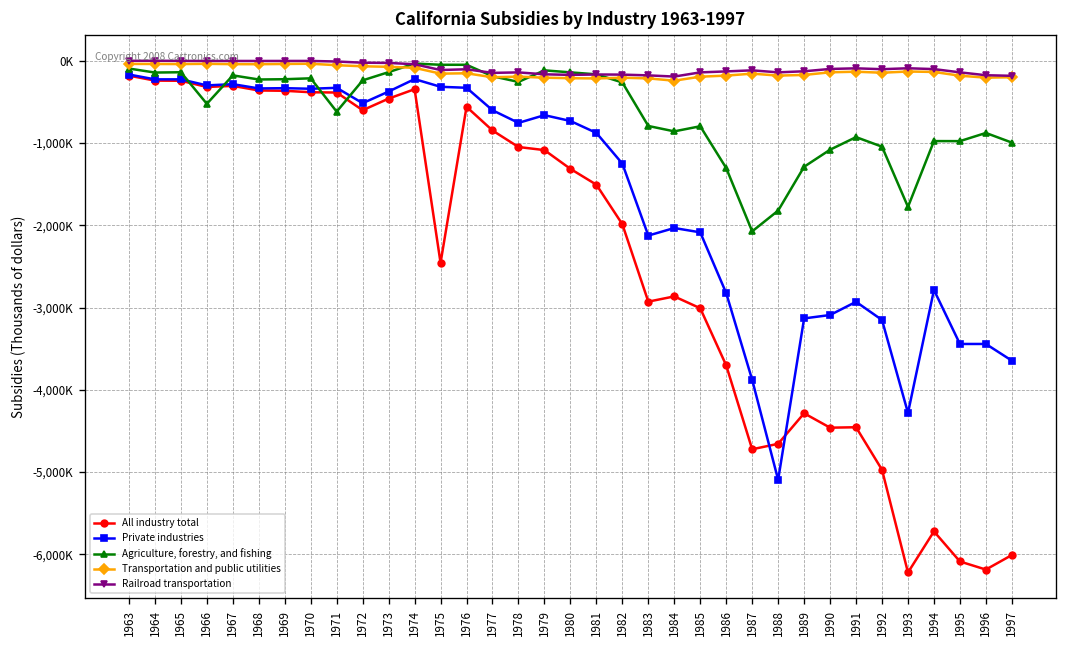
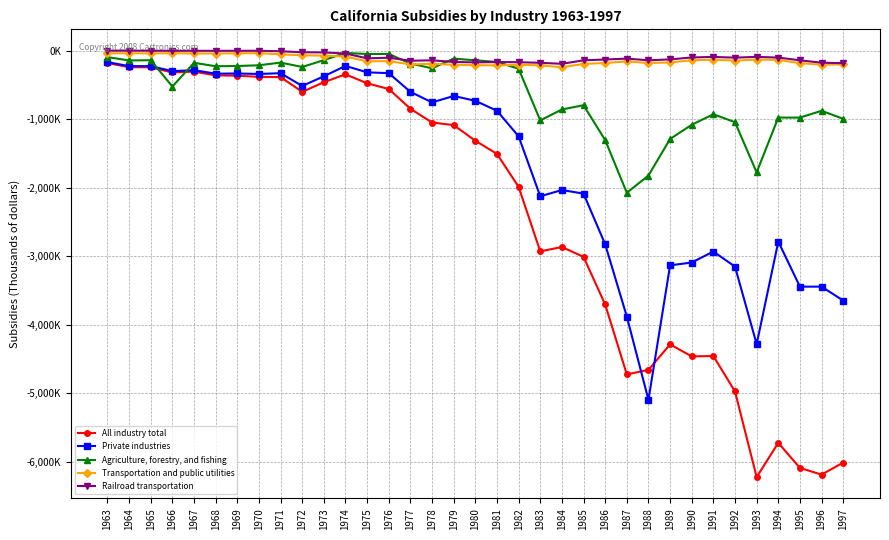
  {
    "All industry total": {
      "1970": "-400,000",
      "1971": "-400,000",
      "1972": "-600,000",
      "1973": "-500,000",
      "1974": "-300,000",
-     "1975": "-2,500,000",
+     "1975": "-500,000",
      "1976": "-600,000",
      "1977": "-800,000",
      "1978": "-1,000,000",
      "1979": "-1,100,000",
      "1980": "-1,300,000",
      "1981": "-1,500,000",
      "1982": "-2,000,000",
      "1983": "-2,900,000",
      "1984": "-2,900,000",
      "1985": "-3,000,000",
      "1986": "-3,700,000",
      "1987": "-4,700,000",
      "1988": "-4,700,000",
      "1989": "-4,300,000",
      "1990": "-4,500,000",
      "1991": "-4,500,000",
      "1992": "-5,000,000",
      "1993": "-6,200,000",
      "1994": "-5,700,000",
      "1995": "-6,100,000",
      "1996": "-6,200,000",
      "1997": "-6,000,000"
    },
    "Private industries": {
      "1970": "-300,000",
      "1971": "-300,000",
      "1972": "-500,000",
      "1973": "-400,000",
      "1974": "-200,000",
      "1975": "-300,000",
      "1976": "-300,000",
      "1977": "-600,000",
      "1978": "-800,000",
      "1979": "-700,000",
      "1980": "-700,000",
      "1981": "-900,000",
      "1982": "-1,300,000",
      "1983": "-2,100,000",
      "1984": "-2,000,000",
      "1985": "-2,100,000",
      "1986": "-2,800,000",
      "1987": "-3,900,000",
      "1988": "-5,100,000",
      "1989": "-3,100,000",
      "1990": "-3,100,000",
      "1991": "-2,900,000",
      "1992": "-3,200,000",
      "1993": "-4,300,000",
      "1994": "-2,800,000",
      "1995": "-3,400,000",
      "1996": "-3,400,000",
      "1997": "-3,600,000"
    },
    "Agriculture, forestry, and fishing": {
      "1963": "-100,000",
      "1964": "-100,000",
      "1965": "-100,000",
      "1966": "-500,000",
      "1967": "-200,000",
      "1968": "-200,000",
      "1969": "-200,000",
      "1970": "-200,000",
-     "1971": "-600,000",
+     "1971": "-200,000",
      "1972": "-200,000",
      "1973": "-100,000",
      "1975": "0",
      "1976": "0",
      "1978": "-300,000",
      "1979": "-100,000",
      "1982": "-300,000",
-     "1983": "-800,000",
+     "1983": "-1,000,000",
      "1984": "-900,000",
      "1985": "-800,000",
      "1986": "-1,300,000",
      "1987": "-2,100,000",
      "1988": "-1,800,000",
      "1989": "-1,300,000",
      "1990": "-1,100,000",
      "1991": "-900,000",
      "1992": "-1,000,000",
      "1993": "-1,800,000",
      "1994": "-1,000,000",
      "1995": "-1,000,000",
      "1996": "-900,000",
      "1997": "-1,000,000"
    },
    "Transportation and public utilities": {
      "1963": "0",
      "1964": "0",
      "1965": "0",
      "1967": "0",
      "1968": "0",
      "1971": "-100,000",
      "1972": "-100,000",
      "1973": "-100,000",
      "1974": "-100,000",
      "1975": "-200,000",
      "1976": "-200,000",
      "1978": "-200,000",
      "1979": "-200,000",
      "1980": "-200,000",
      "1981": "-200,000",
      "1982": "-200,000",
      "1984": "-200,000",
      "1985": "-200,000",
      "1986": "-200,000",
      "1987": "-200,000",
      "1988": "-200,000",
      "1989": "-200,000",
      "1990": "-100,000",
      "1991": "-100,000",
      "1992": "-100,000",
      "1993": "-100,000",
      "1995": "-200,000"
    },
    "Railroad transportation": {
      "1968": "0",
      "1971": "0",
      "1972": "0",
      "1973": "0",
      "1975": "-100,000",
      "1976": "-100,000",
      "1977": "-100,000",
      "1978": "-100,000",
      "1979": "-200,000",
      "1982": "-200,000",
      "1984": "-200,000",
      "1985": "-100,000",
      "1986": "-100,000",
      "1987": "-100,000",
      "1988": "-100,000",
      "1989": "-100,000",
      "1990": "-100,000",
      "1991": "-100,000",
      "1992": "-100,000",
      "1993": "-100,000",
      "1995": "-100,000"
    }
  }
